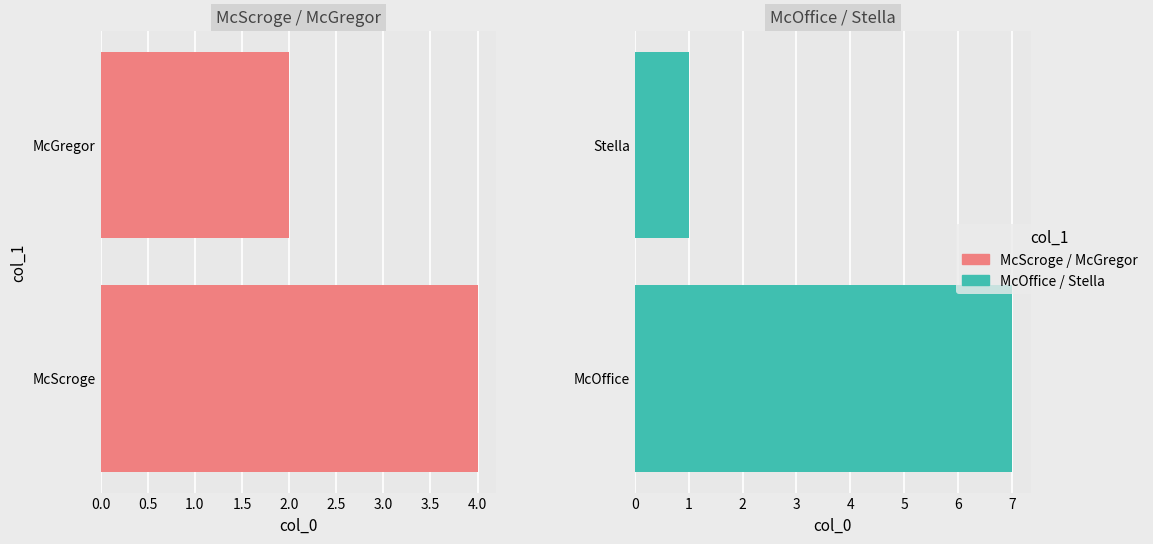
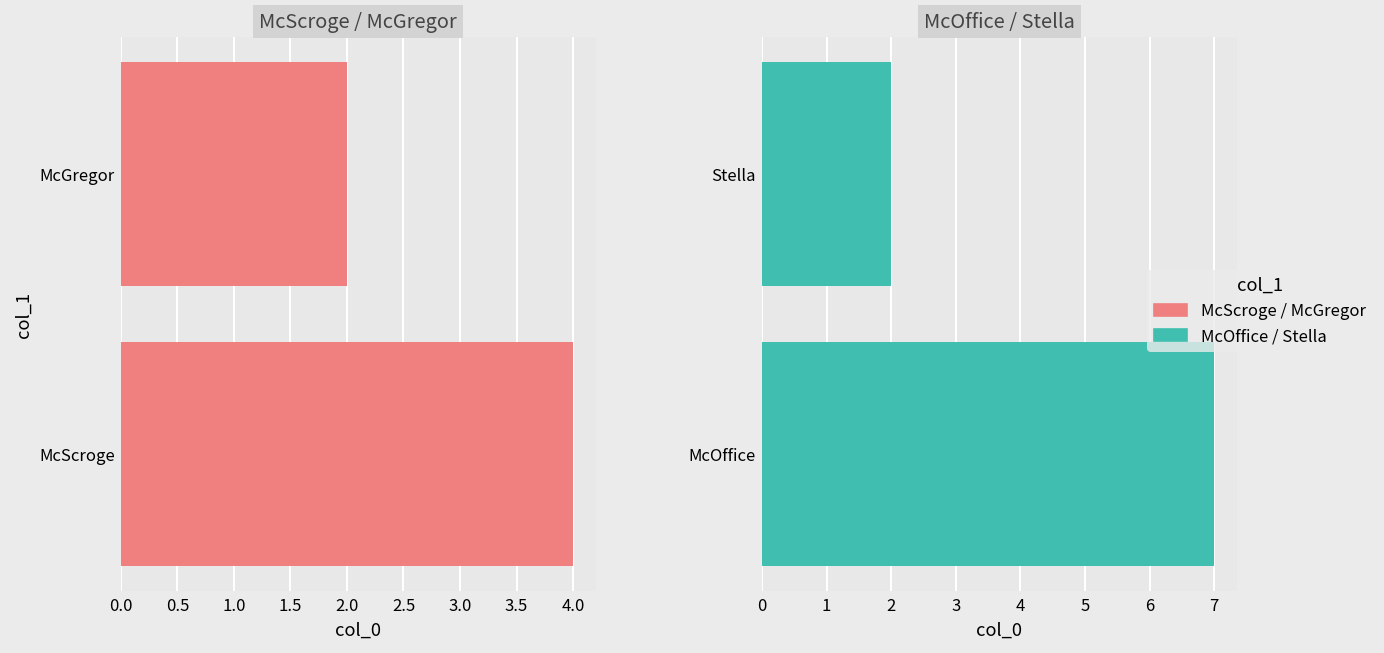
  {
    "McScroge / McGregor": {
      "McGregor": 2.0,
      "McScroge": 4.0
    },
    "McOffice / Stella": {
-     "Stella": 1,
+     "Stella": 2,
      "McOffice": 7
    }
  }
